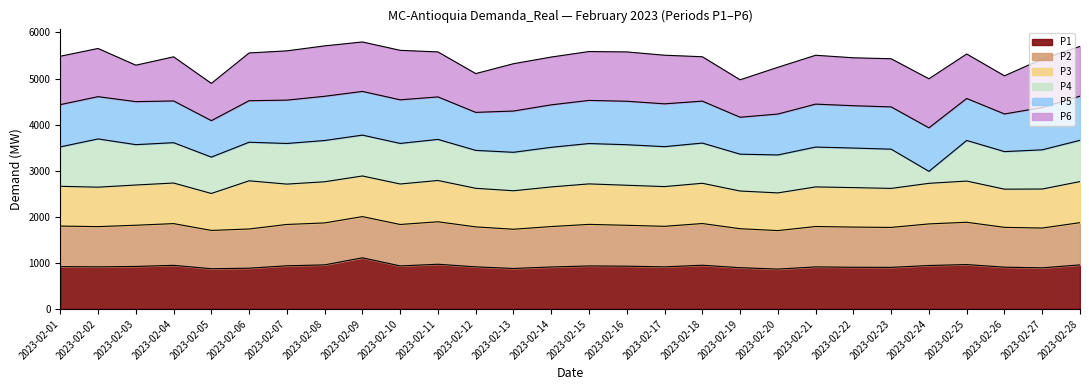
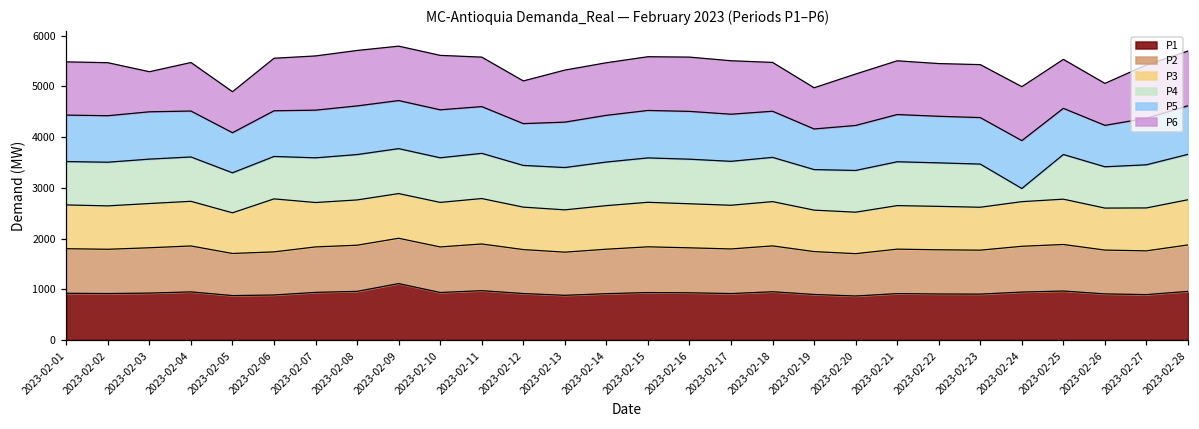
  {
    "P1": {
      "2023-02-01": 900,
      "2023-02-02": 900,
      "2023-02-03": 900,
      "2023-02-04": 900,
      "2023-02-05": 900,
      "2023-02-06": 900,
      "2023-02-07": 900,
      "2023-02-08": 1000,
      "2023-02-09": 1100,
      "2023-02-10": 900,
      "2023-02-11": 1000,
      "2023-02-12": 900,
      "2023-02-13": 900,
      "2023-02-14": 900,
      "2023-02-15": 900,
      "2023-02-16": 900,
      "2023-02-17": 900,
      "2023-02-18": 1000,
      "2023-02-19": 900,
      "2023-02-20": 900,
      "2023-02-21": 900,
      "2023-02-22": 900,
      "2023-02-23": 900,
      "2023-02-24": 900,
      "2023-02-25": 1000,
      "2023-02-26": 900,
      "2023-02-27": 900,
      "2023-02-28": 1000
    },
    "P2": {
      "2023-02-01": 900,
      "2023-02-02": 900,
      "2023-02-03": 900,
      "2023-02-04": 900,
      "2023-02-05": 800,
      "2023-02-06": 900,
      "2023-02-07": 900,
      "2023-02-08": 900,
      "2023-02-09": 900,
      "2023-02-10": 900,
      "2023-02-11": 900,
      "2023-02-12": 900,
      "2023-02-13": 900,
      "2023-02-14": 900,
      "2023-02-15": 900,
      "2023-02-16": 900,
      "2023-02-17": 900,
      "2023-02-18": 900,
      "2023-02-19": 800,
      "2023-02-20": 800,
      "2023-02-21": 900,
      "2023-02-22": 900,
      "2023-02-23": 900,
      "2023-02-24": 900,
      "2023-02-25": 900,
      "2023-02-26": 900,
      "2023-02-27": 900,
      "2023-02-28": 900
    },
    "P3": {
      "2023-02-01": 900,
      "2023-02-02": 900,
      "2023-02-03": 900,
      "2023-02-04": 900,
      "2023-02-05": 800,
      "2023-02-06": 1000,
      "2023-02-07": 900,
      "2023-02-08": 900,
      "2023-02-09": 900,
      "2023-02-10": 900,
      "2023-02-11": 900,
      "2023-02-12": 800,
      "2023-02-13": 800,
      "2023-02-14": 900,
      "2023-02-15": 900,
      "2023-02-16": 900,
      "2023-02-17": 900,
      "2023-02-18": 900,
      "2023-02-19": 800,
      "2023-02-20": 800,
      "2023-02-21": 900,
      "2023-02-22": 900,
      "2023-02-23": 800,
      "2023-02-24": 900,
      "2023-02-25": 900,
      "2023-02-26": 800,
      "2023-02-27": 800,
      "2023-02-28": 900
    },
    "P4": {
      "2023-02-01": 900,
-     "2023-02-02": 1000,
+     "2023-02-02": 900,
      "2023-02-03": 900,
      "2023-02-04": 900,
      "2023-02-05": 800,
      "2023-02-06": 800,
      "2023-02-07": 900,
      "2023-02-08": 900,
      "2023-02-09": 900,
      "2023-02-10": 900,
      "2023-02-11": 900,
      "2023-02-12": 800,
      "2023-02-13": 800,
      "2023-02-14": 900,
      "2023-02-15": 900,
      "2023-02-16": 900,
      "2023-02-17": 900,
      "2023-02-18": 900,
      "2023-02-19": 800,
      "2023-02-20": 800,
      "2023-02-21": 900,
      "2023-02-22": 900,
      "2023-02-23": 900,
      "2023-02-24": 300,
      "2023-02-25": 900,
      "2023-02-26": 800,
      "2023-02-27": 900,
      "2023-02-28": 900
    },
    "P5": {
      "2023-02-01": 900,
      "2023-02-02": 900,
      "2023-02-03": 900,
      "2023-02-04": 900,
      "2023-02-05": 800,
      "2023-02-06": 900,
      "2023-02-07": 900,
      "2023-02-08": 1000,
      "2023-02-09": 900,
      "2023-02-10": 900,
      "2023-02-11": 900,
      "2023-02-12": 800,
      "2023-02-13": 900,
      "2023-02-14": 900,
      "2023-02-15": 900,
      "2023-02-16": 900,
      "2023-02-17": 900,
      "2023-02-18": 900,
      "2023-02-19": 800,
      "2023-02-20": 900,
      "2023-02-21": 900,
      "2023-02-22": 900,
      "2023-02-23": 900,
      "2023-02-24": 900,
      "2023-02-25": 900,
      "2023-02-26": 800,
      "2023-02-28": 1000
    },
    "P6": {
      "2023-02-01": 1000,
      "2023-02-02": 1000,
      "2023-02-03": 800,
      "2023-02-04": 1000,
      "2023-02-05": 800,
      "2023-02-06": 1000,
      "2023-02-07": 1100,
      "2023-02-08": 1100,
      "2023-02-09": 1100,
      "2023-02-10": 1100,
      "2023-02-11": 1000,
      "2023-02-12": 800,
      "2023-02-13": 1000,
      "2023-02-14": 1000,
      "2023-02-15": 1100,
      "2023-02-16": 1100,
      "2023-02-17": 1100,
      "2023-02-18": 1000,
      "2023-02-19": 800,
      "2023-02-20": 1000,
      "2023-02-21": 1100,
      "2023-02-22": 1000,
      "2023-02-23": 1000,
      "2023-02-24": 1100,
      "2023-02-25": 1000,
      "2023-02-26": 800,
      "2023-02-28": 1100
    }
  }
